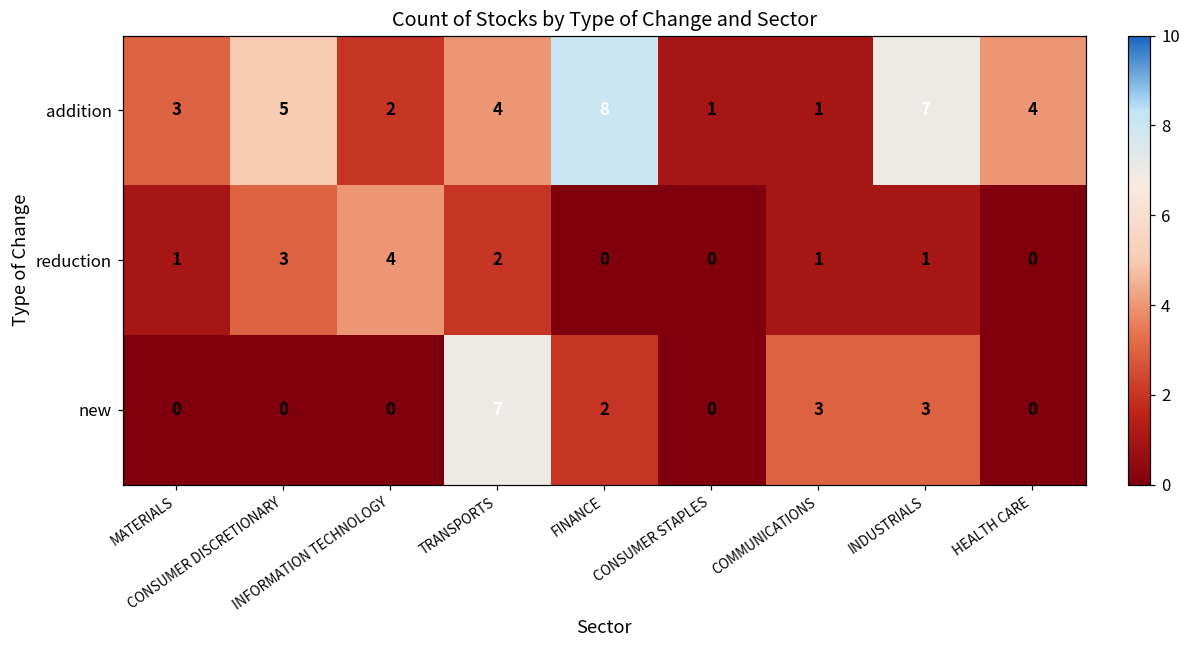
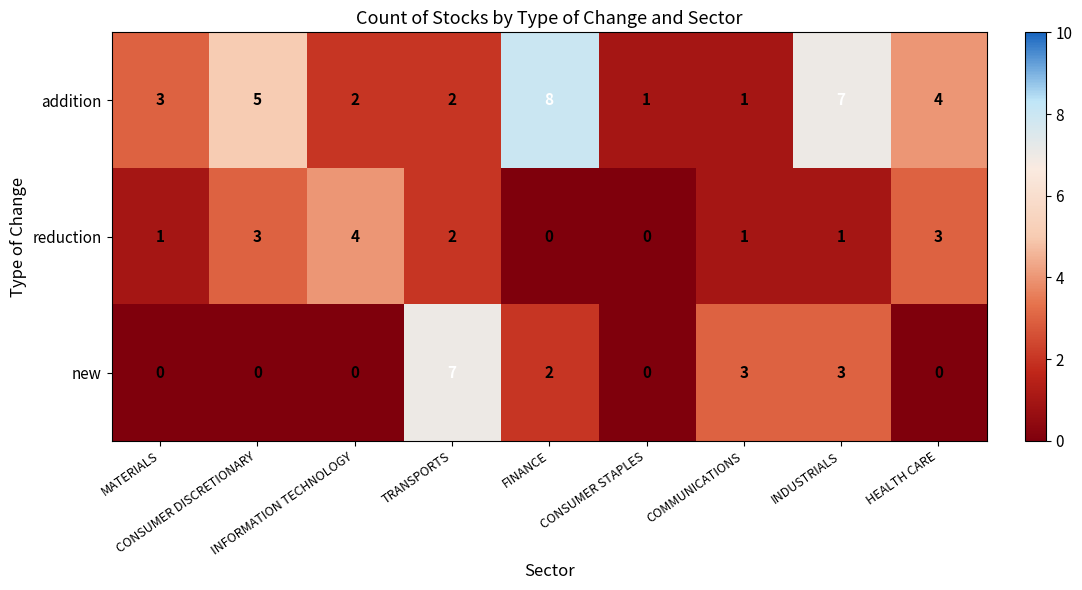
  {
    "addition": {
      "MATERIALS": 3,
      "CONSUMER DISCRETIONARY": 5,
      "INFORMATION TECHNOLOGY": 2,
-     "TRANSPORTS": 4,
+     "TRANSPORTS": 2,
      "FINANCE": 8,
      "CONSUMER STAPLES": 1,
      "COMMUNICATIONS": 1,
      "HEALTH CARE": 4
    },
    "reduction": {
      "MATERIALS": 1,
      "CONSUMER DISCRETIONARY": 3,
      "INFORMATION TECHNOLOGY": 4,
      "TRANSPORTS": 2,
      "FINANCE": 0,
      "CONSUMER STAPLES": 0,
      "COMMUNICATIONS": 1,
      "INDUSTRIALS": 1,
-     "HEALTH CARE": 0
+     "HEALTH CARE": 3
    },
    "new": {
      "MATERIALS": 0,
      "CONSUMER DISCRETIONARY": 0,
      "INFORMATION TECHNOLOGY": 0,
      "FINANCE": 2,
      "CONSUMER STAPLES": 0,
      "COMMUNICATIONS": 3,
      "INDUSTRIALS": 3,
      "HEALTH CARE": 0
    }
  }
